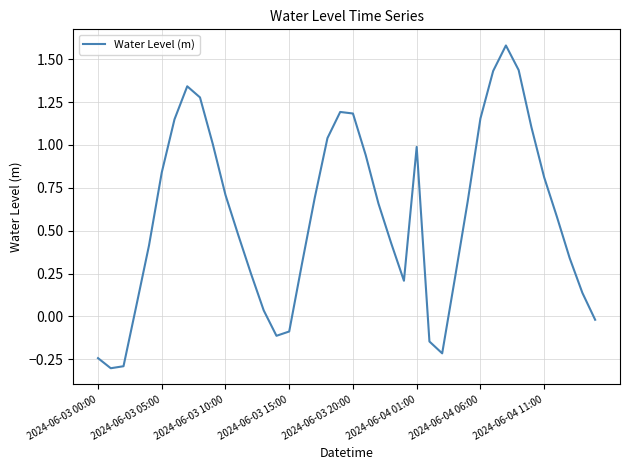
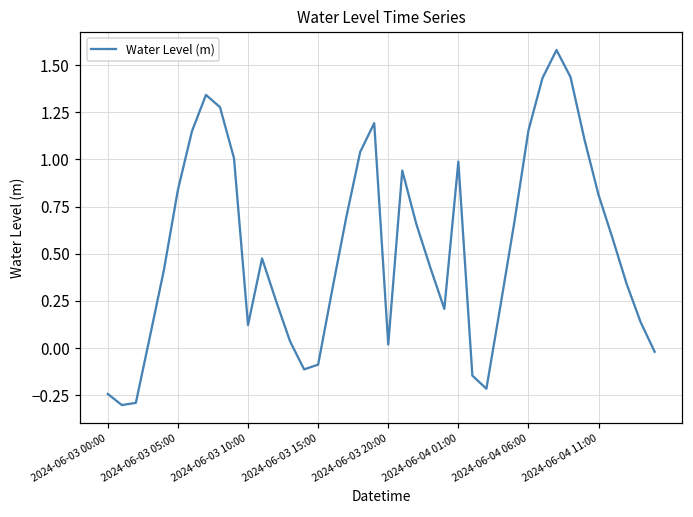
  {
    "2024-06-03 00:00": -0.24,
    "2024-06-03 05:00": 0.84,
-   "2024-06-03 10:00": 0.71,
+   "2024-06-03 10:00": 0.12,
    "2024-06-03 15:00": -0.09,
-   "2024-06-03 20:00": 1.18,
+   "2024-06-03 20:00": 0.02,
    "2024-06-04 01:00": 0.99,
    "2024-06-04 06:00": 1.15,
    "2024-06-04 11:00": 0.81
  }
